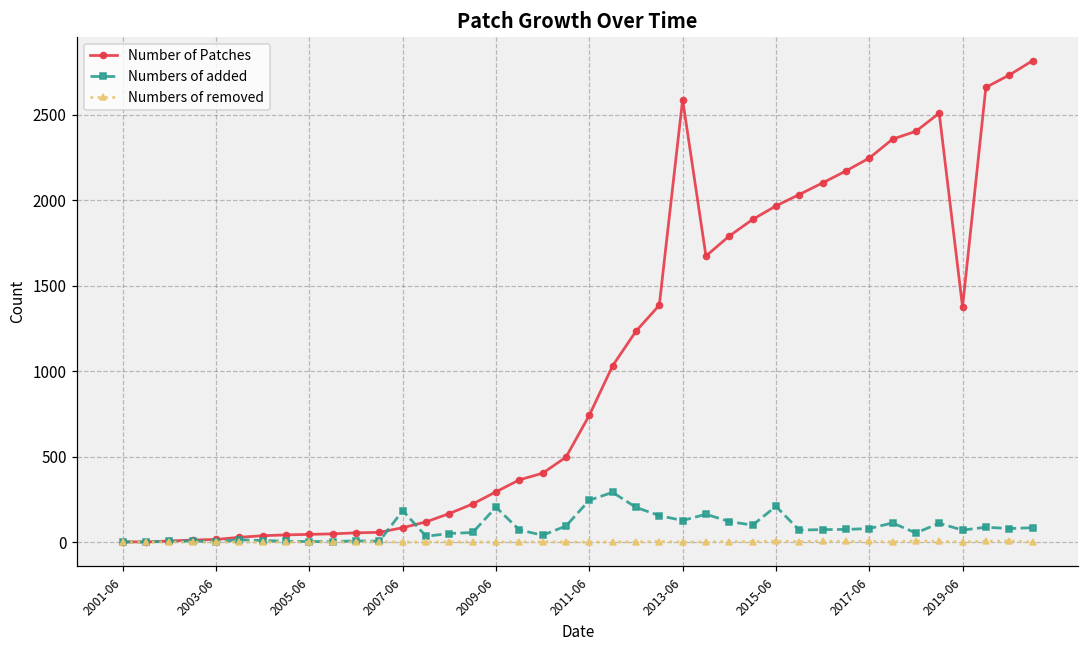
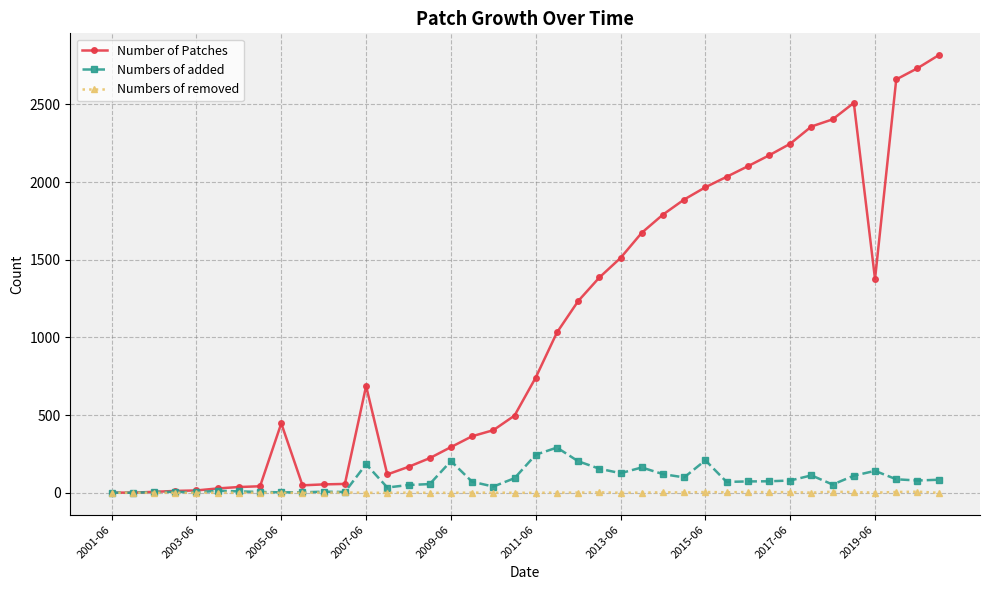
  {
    "Number of Patches": {
-     "2005-06": 50,
-     "2007-06": 80,
+     "2005-06": 450,
+     "2007-06": 690,
      "2009-06": 290,
      "2011-06": 740,
-     "2013-06": 2590,
+     "2013-06": 1510,
      "2015-06": 1970,
      "2017-06": 2250,
      "2019-06": 1380
    },
    "Numbers of added": {
      "2007-06": 180,
      "2009-06": 200,
      "2011-06": 250,
      "2013-06": 130,
      "2015-06": 210,
      "2017-06": 80,
-     "2019-06": 70
+     "2019-06": 140
    },
    "Numbers of removed": {
      "2007-06": 0,
      "2009-06": 0,
      "2011-06": 0,
      "2013-06": 0,
      "2015-06": 10,
      "2017-06": 0,
      "2019-06": 0
    }
  }
